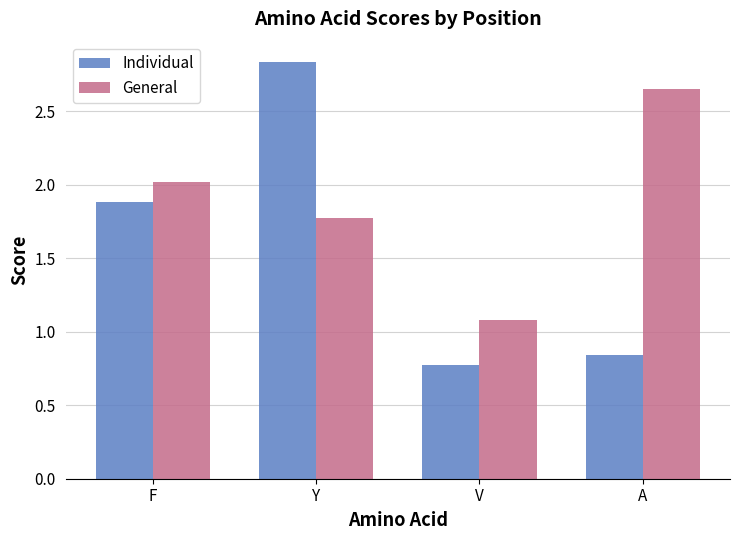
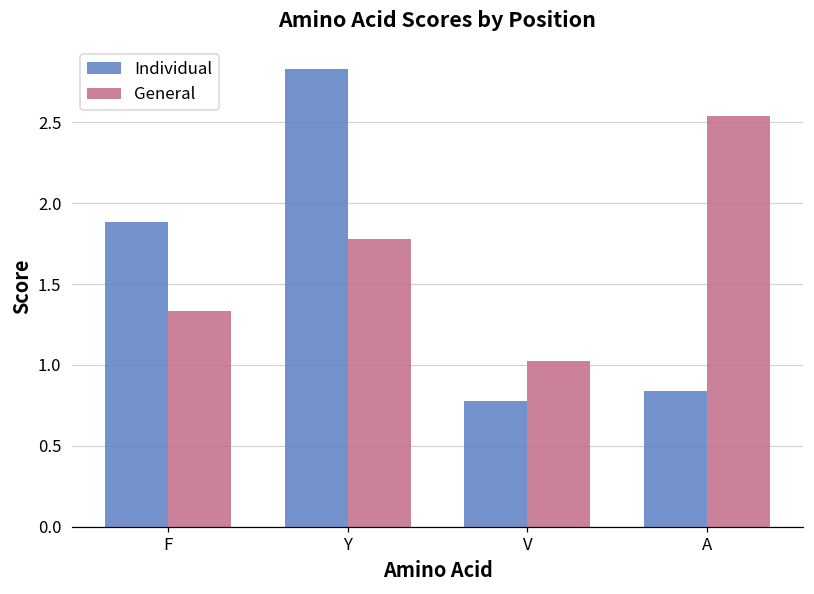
  {
    "Individual": {
      "F": 1.88,
      "Y": 2.83,
      "V": 0.78,
      "A": 0.84
    },
    "General": {
-     "F": 2.02,
+     "F": 1.33,
      "Y": 1.78,
-     "V": 1.08,
-     "A": 2.65
+     "V": 1.02,
+     "A": 2.54
    }
  }
